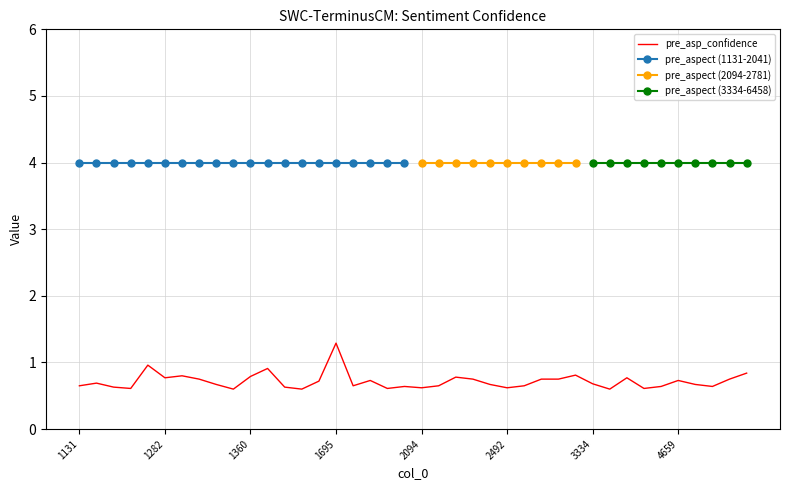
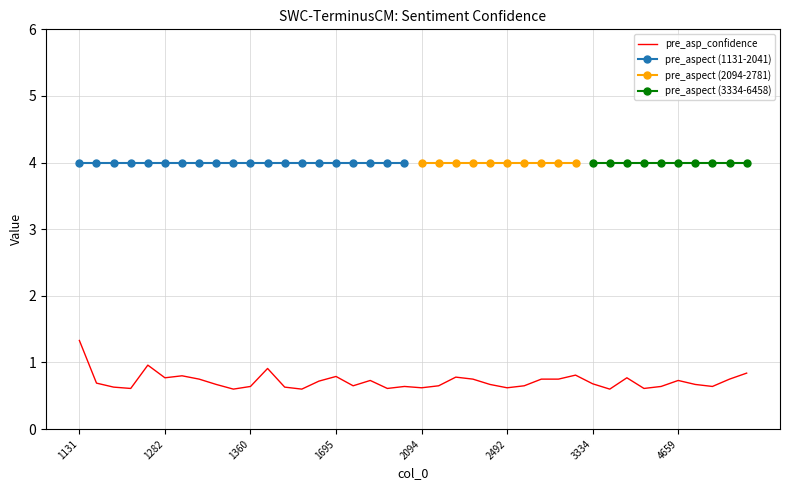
  {
    "pre_asp_confidence": {
-     "1131": 0.7,
+     "1131": 1.3,
      "1282": 0.8,
-     "1360": 0.8,
-     "1695": 1.3,
+     "1360": 0.6,
+     "1695": 0.8,
      "2094": 0.6,
      "2492": 0.6,
      "3334": 0.7,
      "4659": 0.7
    },
    "pre_aspect (1131-2041)": {
      "1131": 4.0,
      "1282": 4.0,
      "1360": 4.0,
      "1695": 4.0
    },
    "pre_aspect (2094-2781)": {
      "2094": 4.0,
      "2492": 4.0
    },
    "pre_aspect (3334-6458)": {
      "3334": 4.0,
      "4659": 4.0
    }
  }
